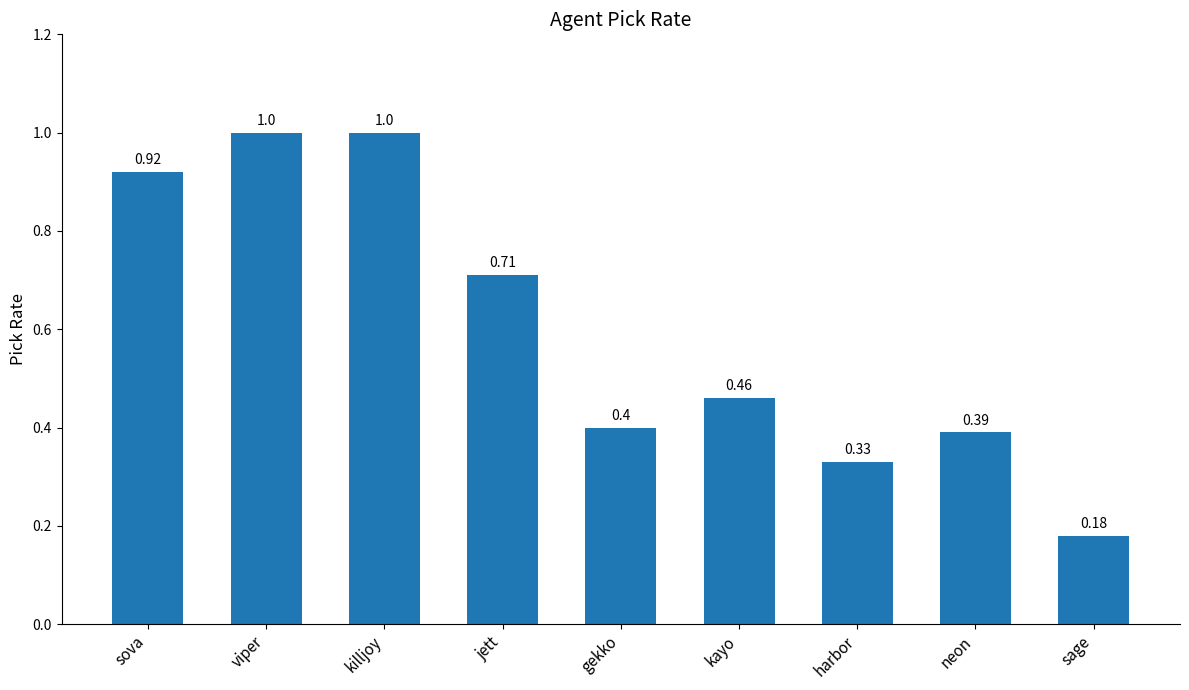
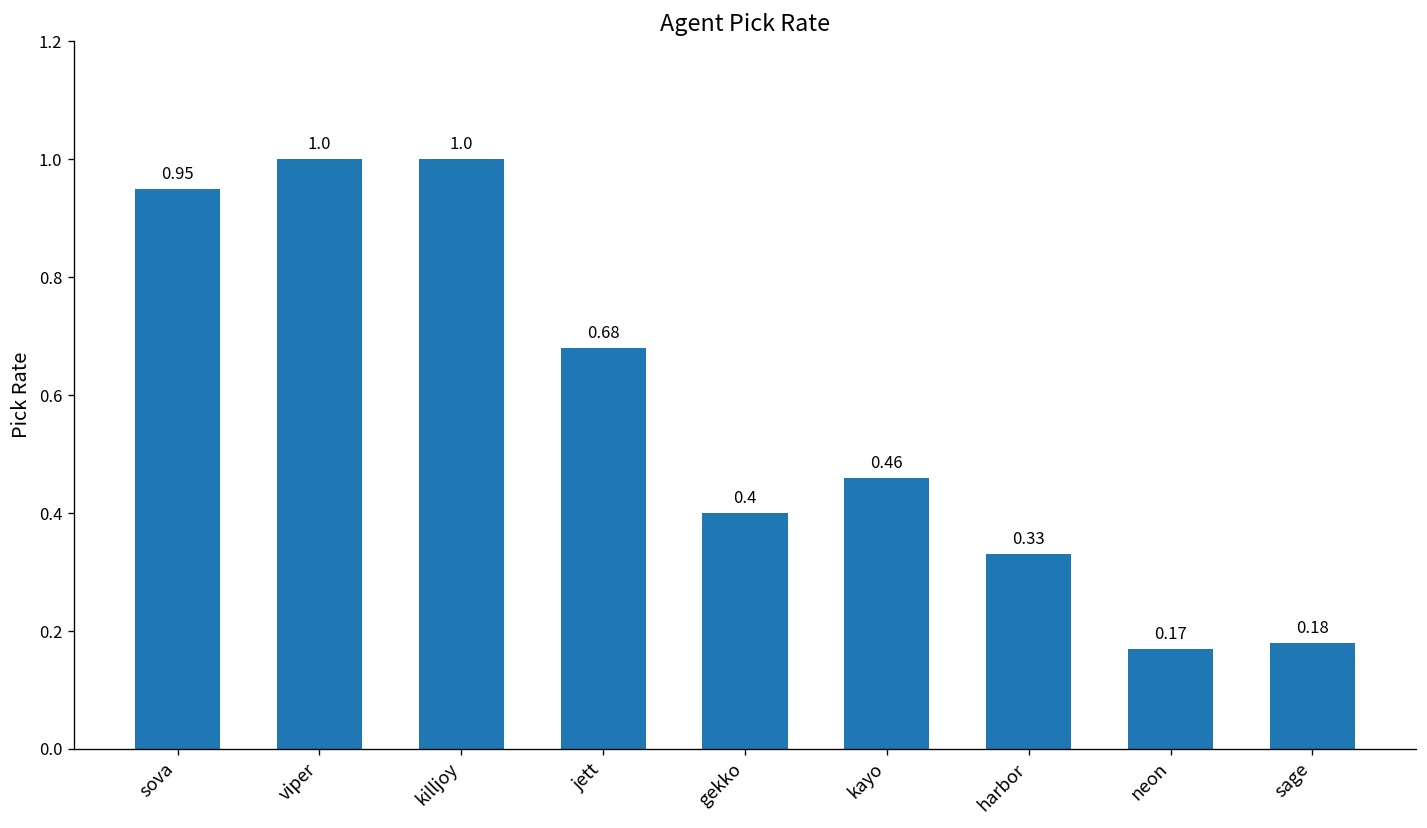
  {
-   "sova": 0.92,
+   "sova": 0.95,
    "viper": 1.0,
    "killjoy": 1.0,
-   "jett": 0.71,
+   "jett": 0.68,
    "gekko": 0.4,
    "kayo": 0.46,
    "harbor": 0.33,
-   "neon": 0.39,
+   "neon": 0.17,
    "sage": 0.18
  }
